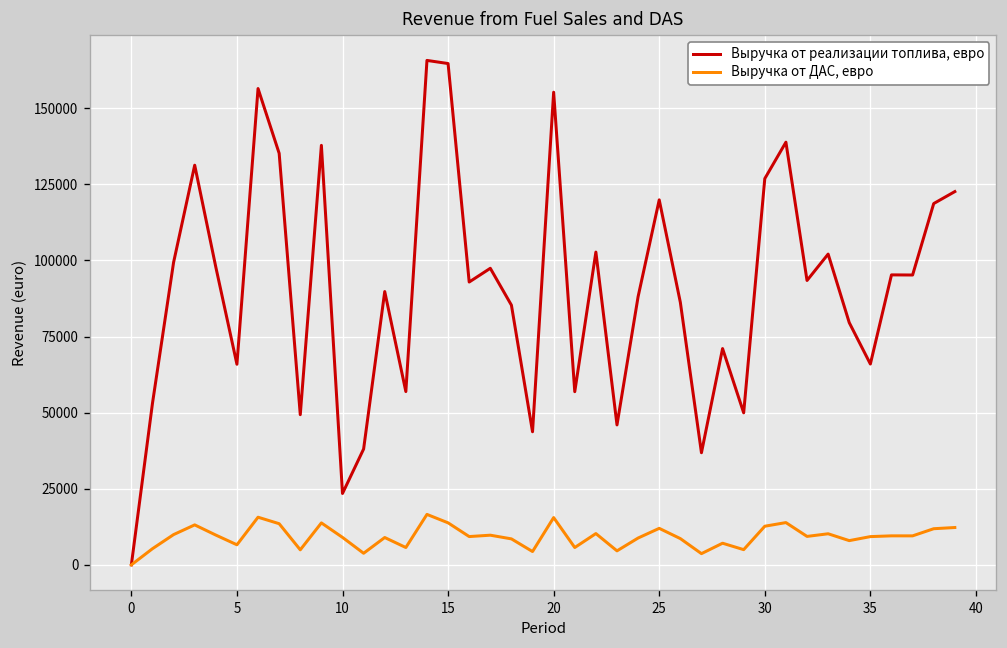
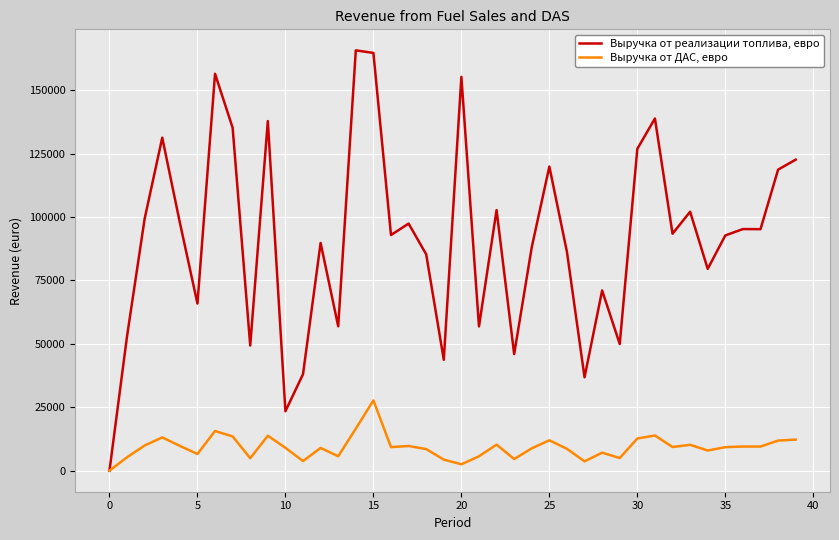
  {
    "Выручка от реализации топлива, евро": {
      "5": 66000,
      "10": 23000,
      "15": 165000,
      "20": 155000,
      "25": 120000,
      "30": 127000,
-     "35": 66000
+     "35": 93000
    },
    "Выручка от ДАС, евро": {
      "5": 7000,
      "10": 9000,
-     "15": 14000,
-     "20": 16000,
+     "15": 28000,
+     "20": 3000,
      "25": 12000,
      "30": 13000,
      "35": 9000
    }
  }
